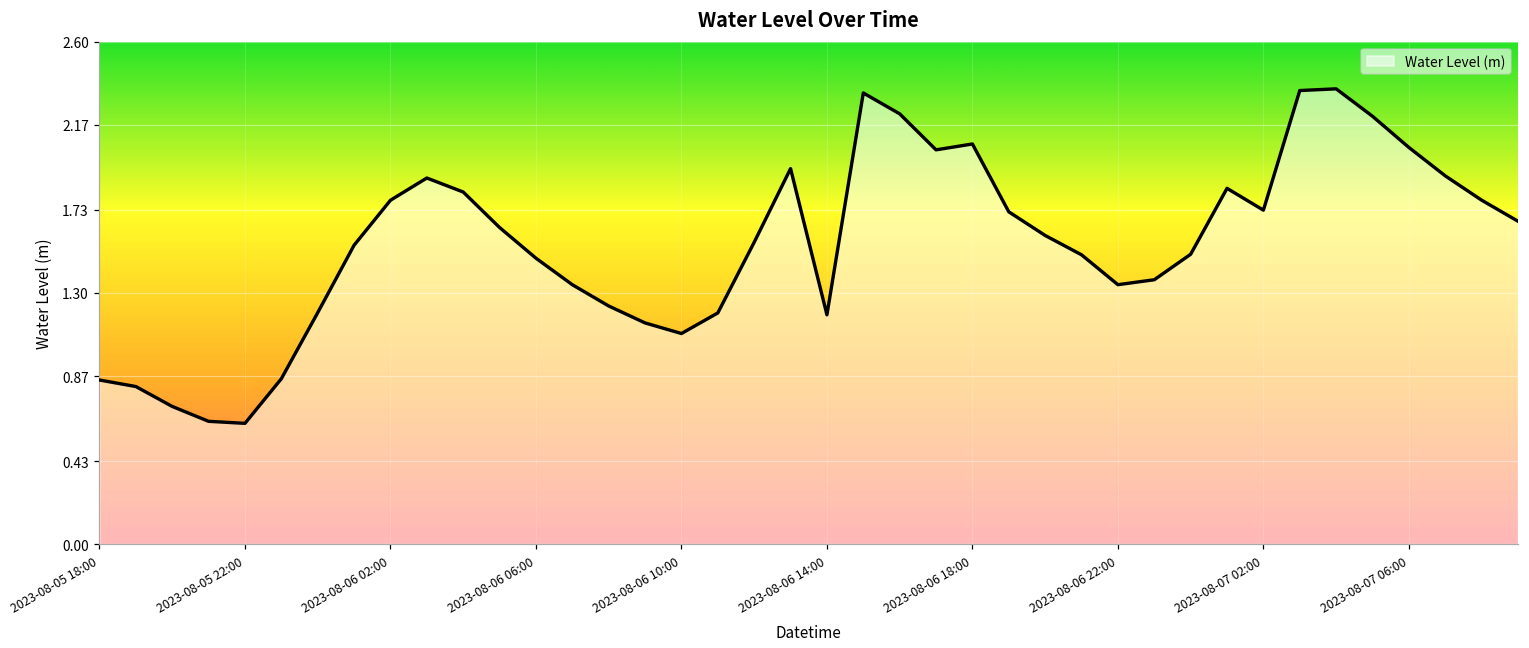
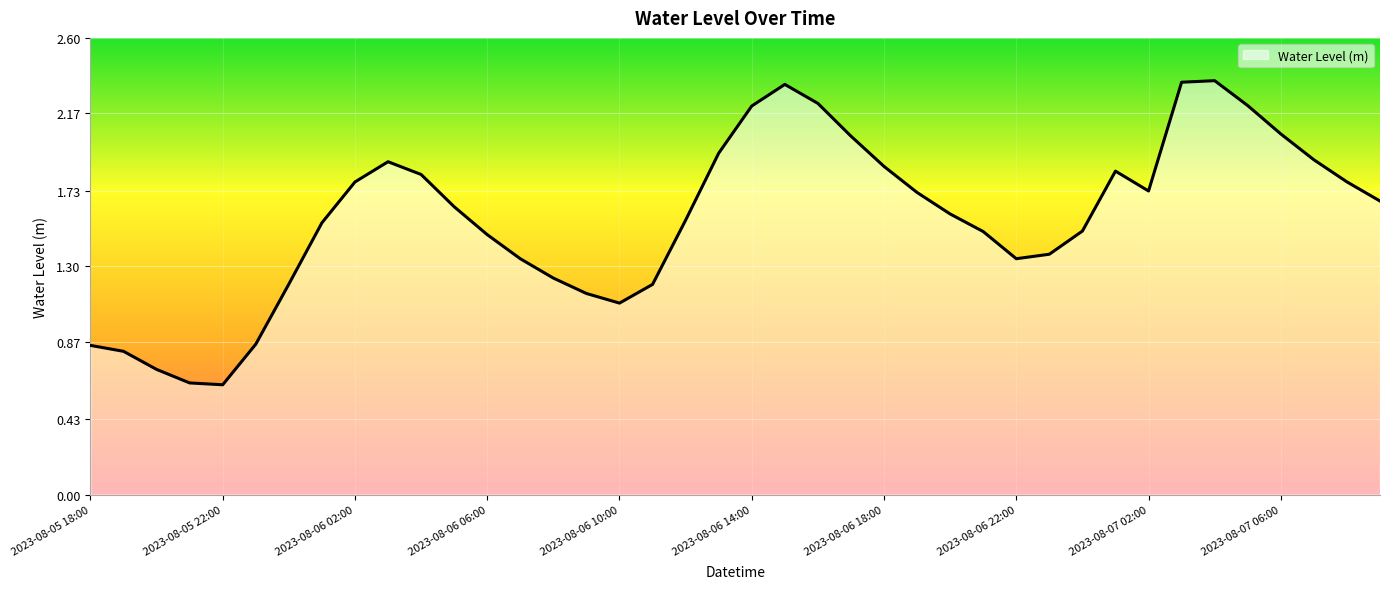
  {
    "2023-08-05 18:00": 0.85,
    "2023-08-05 22:00": 0.62,
    "2023-08-06 02:00": 1.78,
    "2023-08-06 06:00": 1.48,
    "2023-08-06 10:00": 1.09,
-   "2023-08-06 14:00": 1.19,
-   "2023-08-06 18:00": 2.07,
+   "2023-08-06 14:00": 2.21,
+   "2023-08-06 18:00": 1.87,
    "2023-08-06 22:00": 1.34,
    "2023-08-07 02:00": 1.73,
    "2023-08-07 06:00": 2.05
  }
